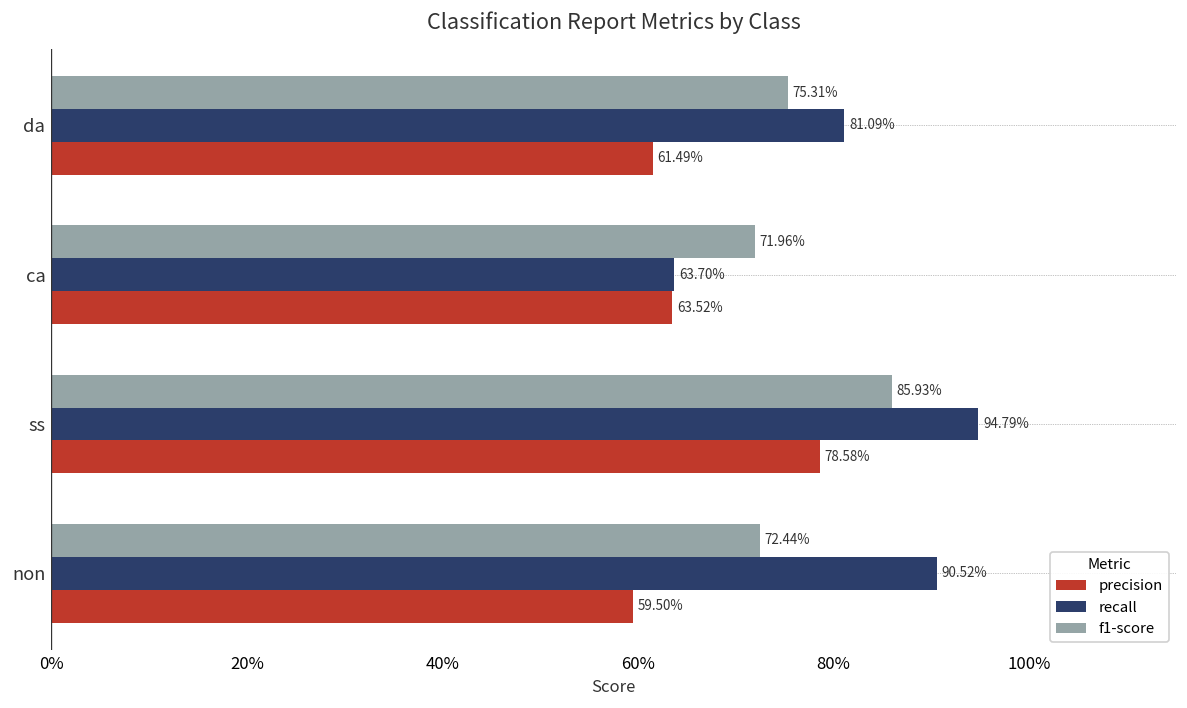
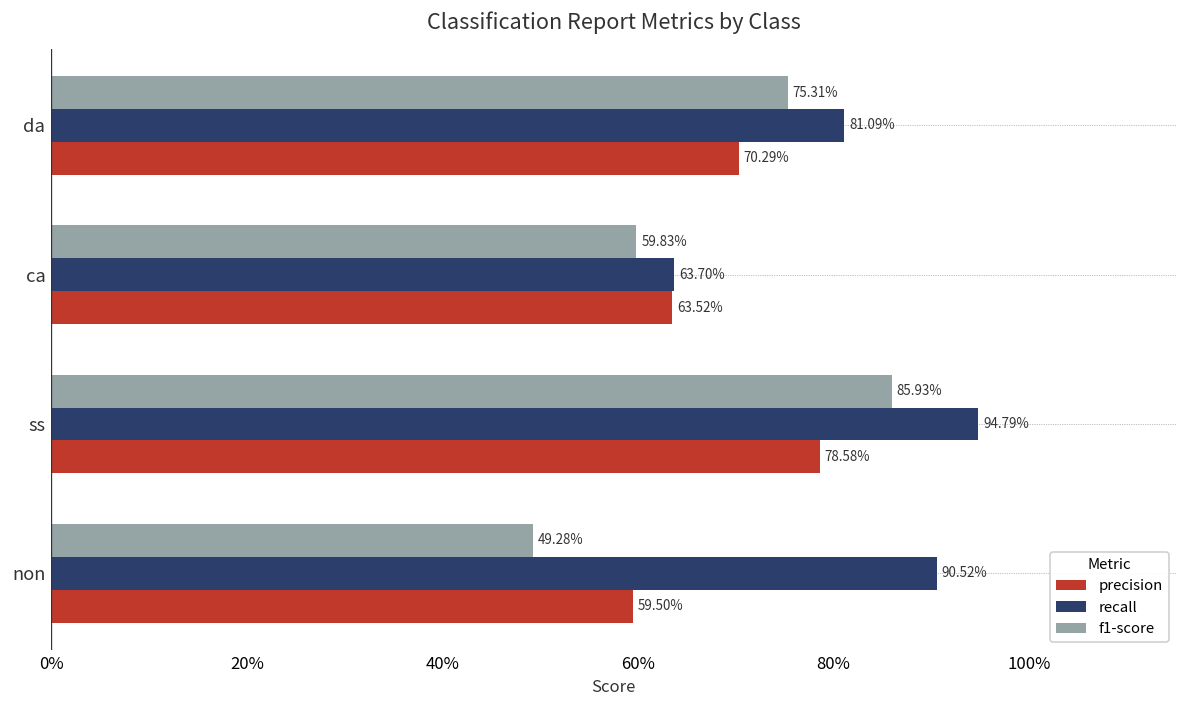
  {
    "precision": {
-     "da": "61.49%",
+     "da": "70.29%",
      "ca": "63.52%",
      "ss": "78.58%",
      "non": "59.50%"
    },
    "recall": {
      "da": "81.09%",
      "ca": "63.70%",
      "ss": "94.79%",
      "non": "90.52%"
    },
    "f1-score": {
      "da": "75.31%",
-     "ca": "71.96%",
+     "ca": "59.83%",
      "ss": "85.93%",
-     "non": "72.44%"
+     "non": "49.28%"
    }
  }
